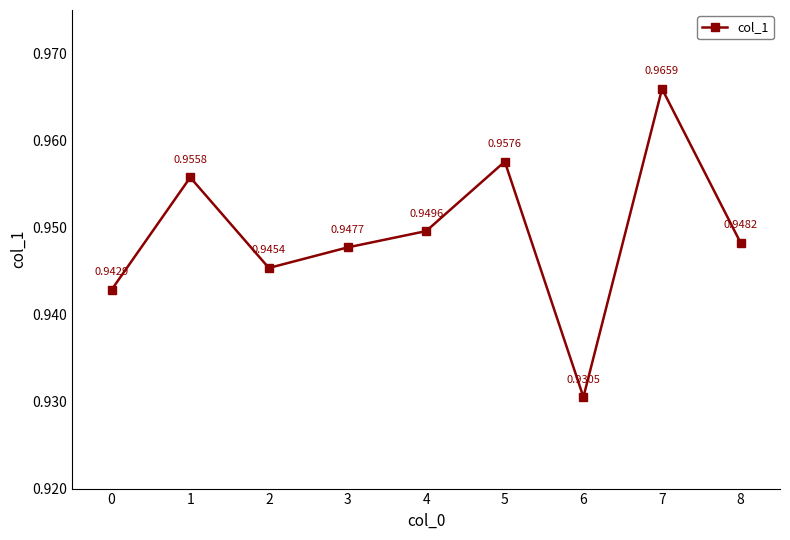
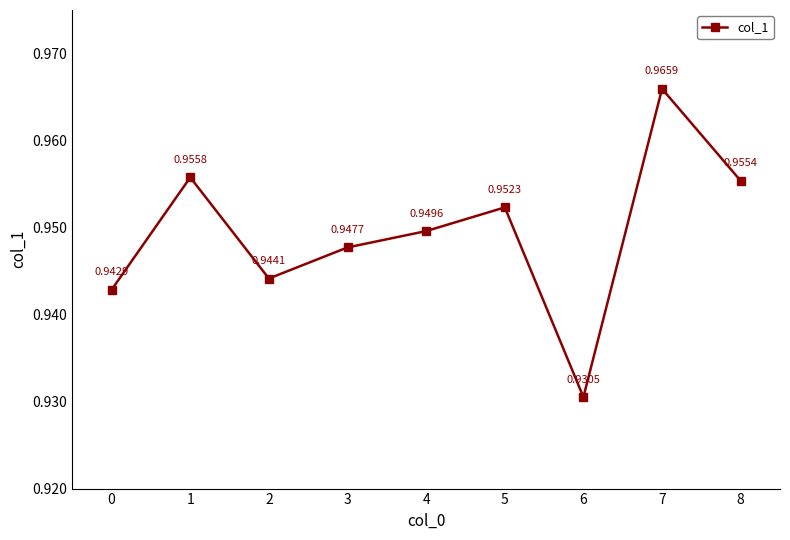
  {
    "0": 0.9429,
    "1": 0.9558,
-   "2": 0.9454,
+   "2": 0.9441,
    "3": 0.9477,
    "4": 0.9496,
-   "5": 0.9576,
+   "5": 0.9523,
    "6": 0.9305,
    "7": 0.9659,
-   "8": 0.9482
+   "8": 0.9554
  }
